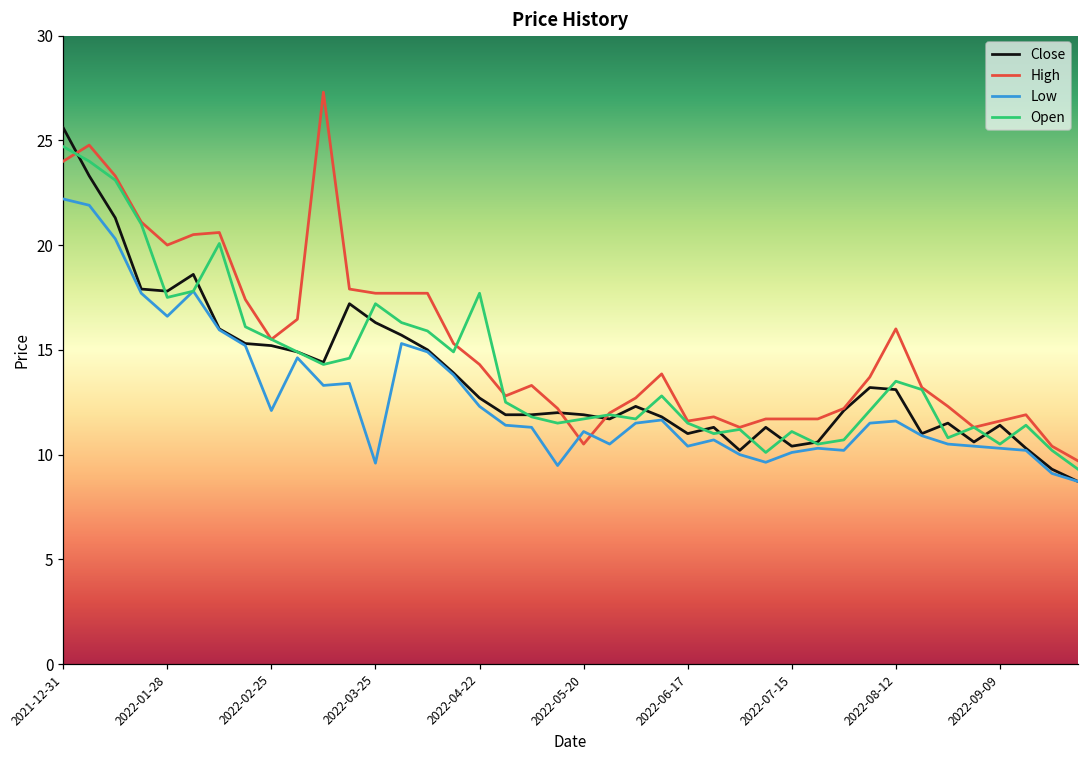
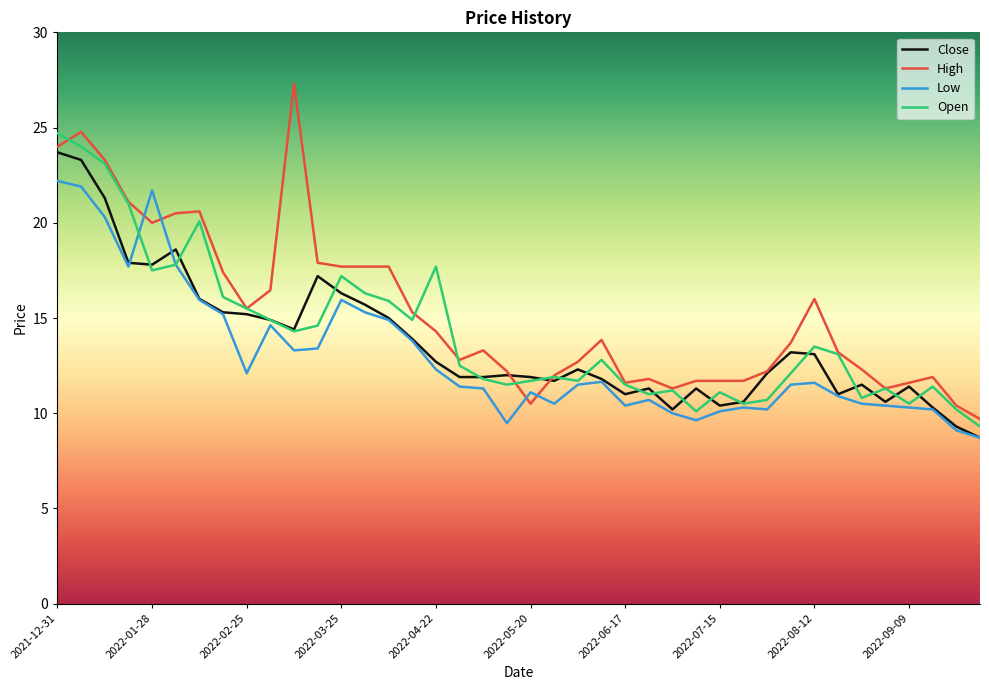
  {
    "Close": {
-     "2021-12-31": 25.6,
+     "2021-12-31": 23.7,
      "2022-01-28": 17.8,
      "2022-02-25": 15.2,
      "2022-03-25": 16.3,
      "2022-04-22": 12.7,
      "2022-05-20": 11.9,
      "2022-06-17": 11.0,
      "2022-07-15": 10.4,
      "2022-08-12": 13.1,
      "2022-09-09": 11.4
    },
    "High": {
      "2021-12-31": 24.0,
      "2022-01-28": 20.0,
      "2022-03-25": 17.7,
      "2022-04-22": 14.3,
      "2022-05-20": 10.5,
      "2022-07-15": 11.7,
      "2022-08-12": 16.0,
      "2022-09-09": 11.6
    },
    "Low": {
      "2021-12-31": 22.2,
-     "2022-01-28": 16.6,
+     "2022-01-28": 21.7,
      "2022-02-25": 12.1,
-     "2022-03-25": 9.6,
+     "2022-03-25": 16.0,
      "2022-04-22": 12.3,
      "2022-05-20": 11.1,
      "2022-06-17": 10.4,
      "2022-07-15": 10.1,
      "2022-08-12": 11.6,
      "2022-09-09": 10.3
    },
    "Open": {
      "2021-12-31": 24.7,
      "2022-01-28": 17.5,
      "2022-03-25": 17.2,
      "2022-04-22": 17.7,
      "2022-05-20": 11.7,
      "2022-07-15": 11.1,
      "2022-08-12": 13.5,
      "2022-09-09": 10.5
    }
  }
